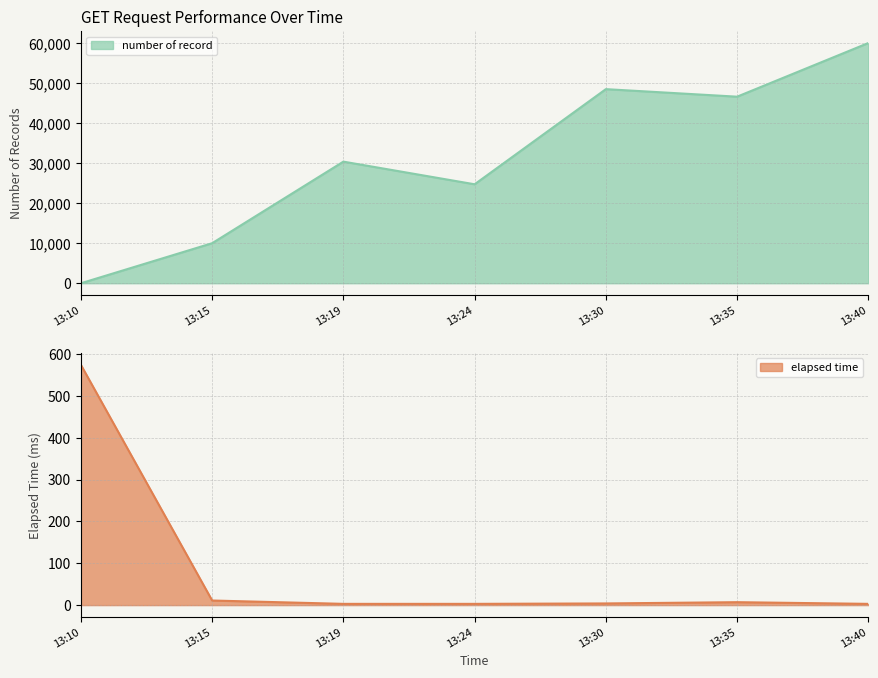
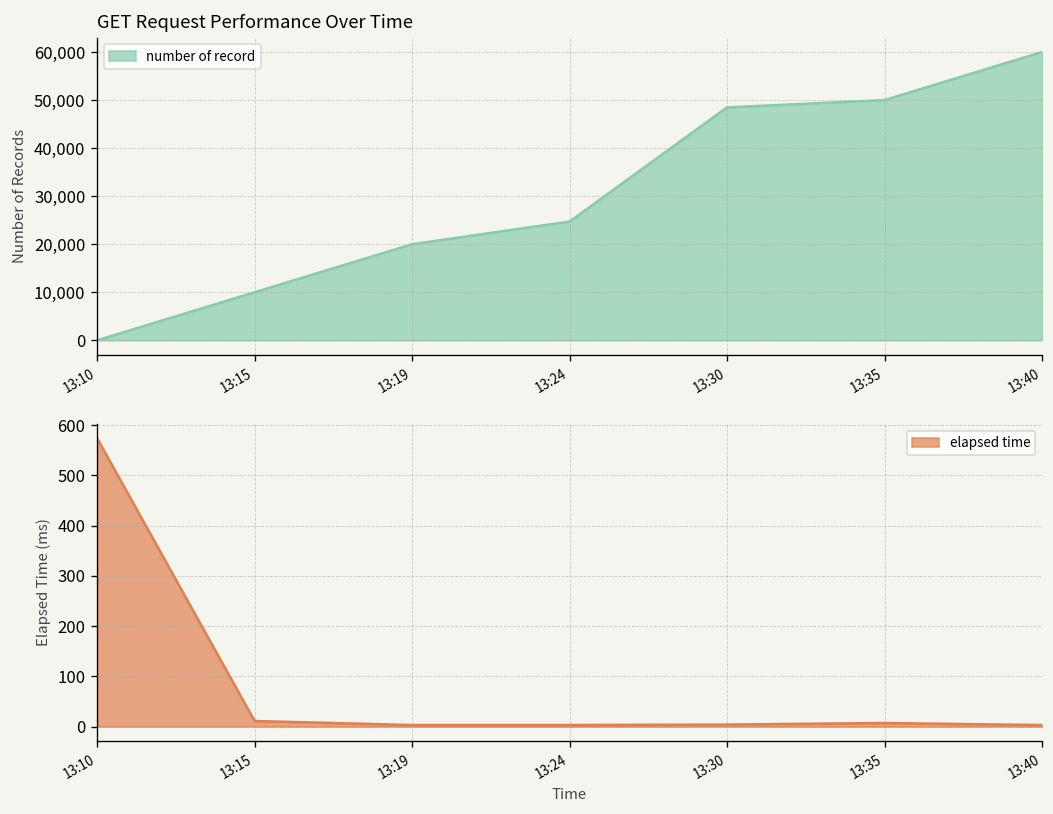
  {
    "GET Request Performance Over Time": {
      "13:10": "0",
      "13:15": "10,000",
-     "13:19": "30,000",
+     "13:19": "20,000",
      "13:24": "25,000",
      "13:30": "48,000",
-     "13:35": "47,000",
+     "13:35": "50,000",
      "13:40": "60,000"
    }
  }
